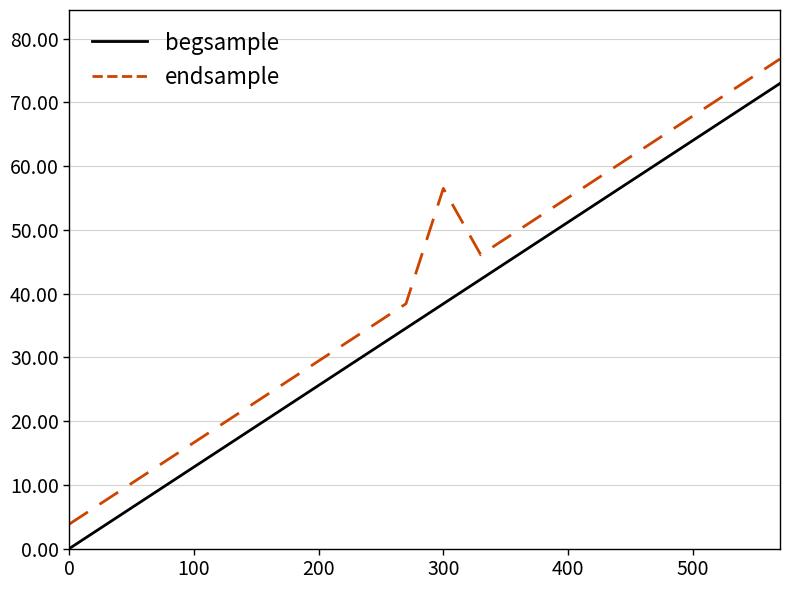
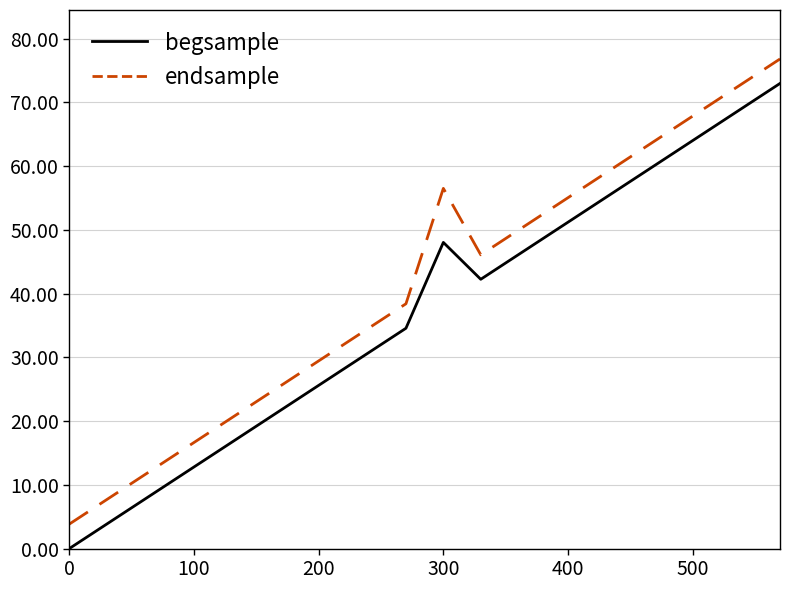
  {
    "begsample": {
      "0": 0,
-     "300": 38
+     "300": 48
    },
    "endsample": {
      "0": 4,
      "300": 57
    }
  }
